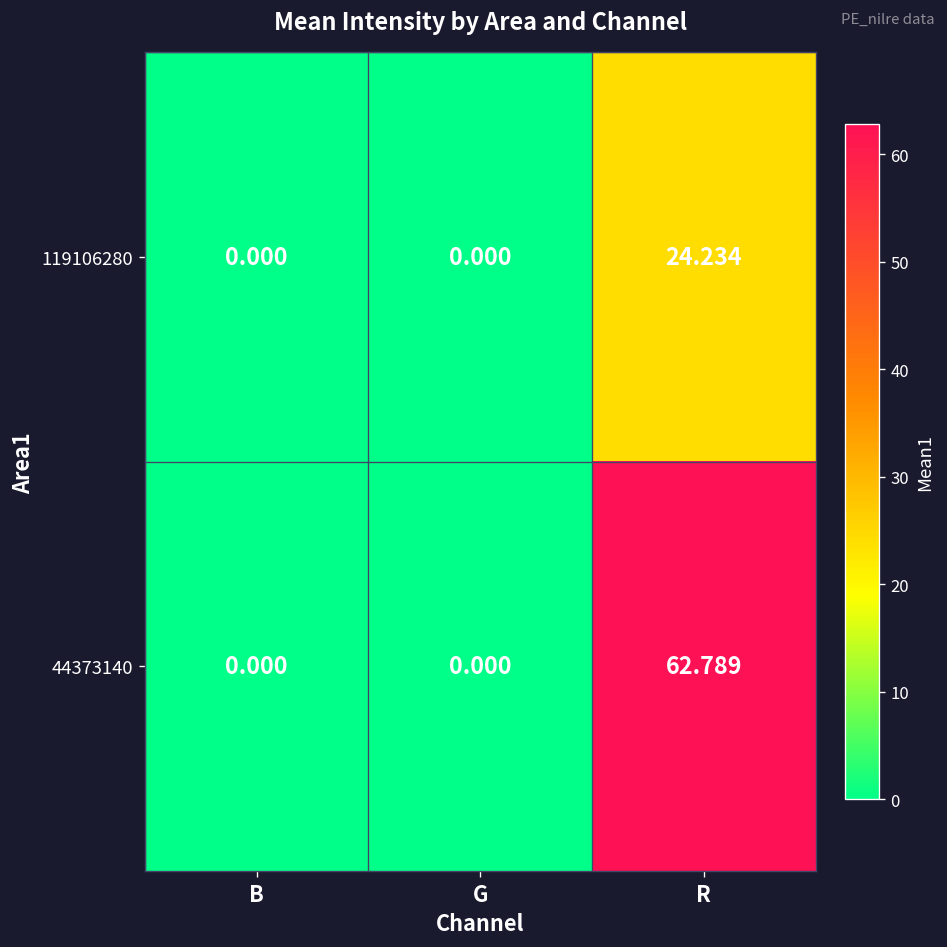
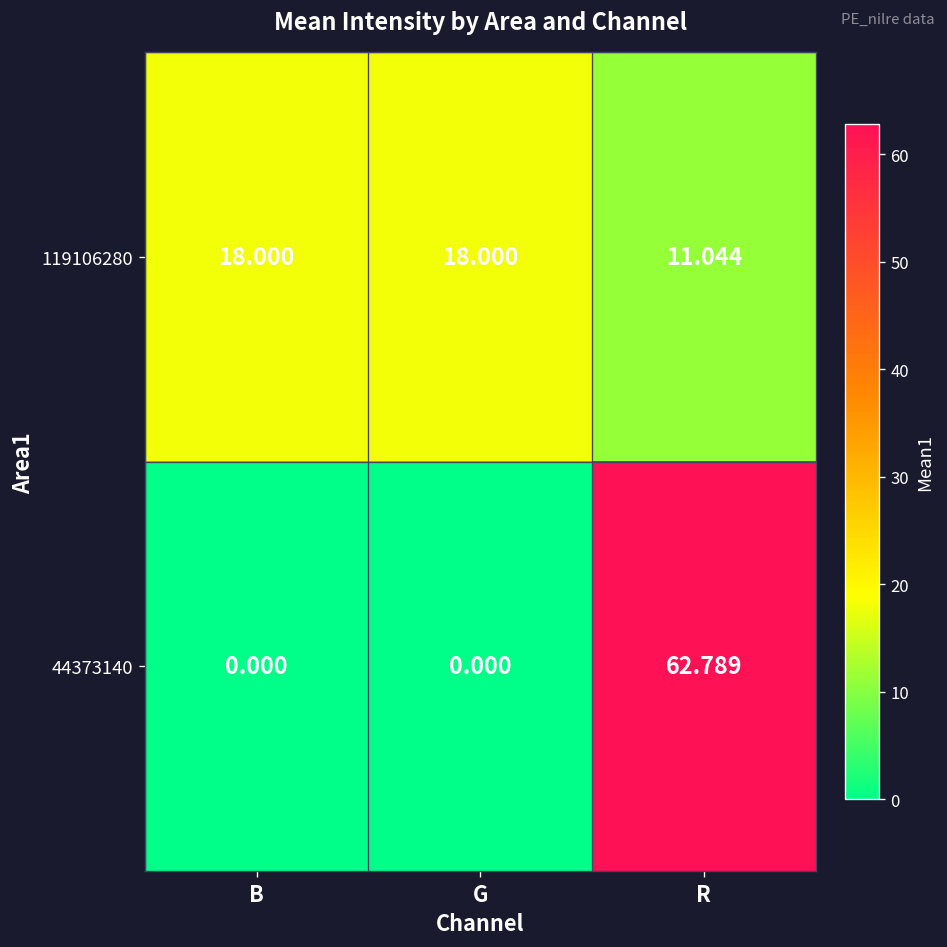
  {
    "119106280": {
-     "B": 0.000,
-     "G": 0.000,
-     "R": 24.234
+     "B": 18.000,
+     "G": 18.000,
+     "R": 11.044
    },
    "44373140": {
      "B": 0.000,
      "G": 0.000,
      "R": 62.789
    }
  }
